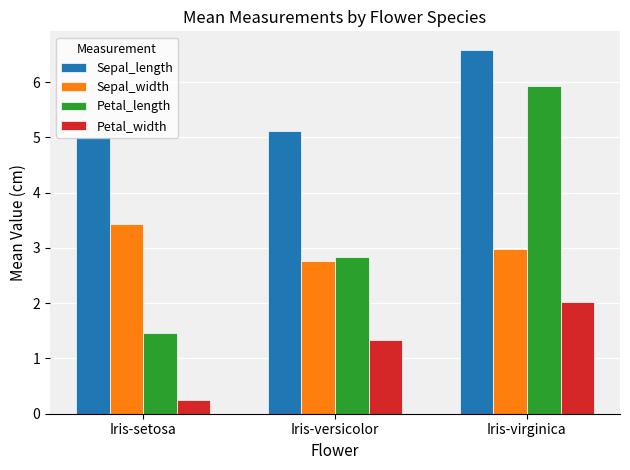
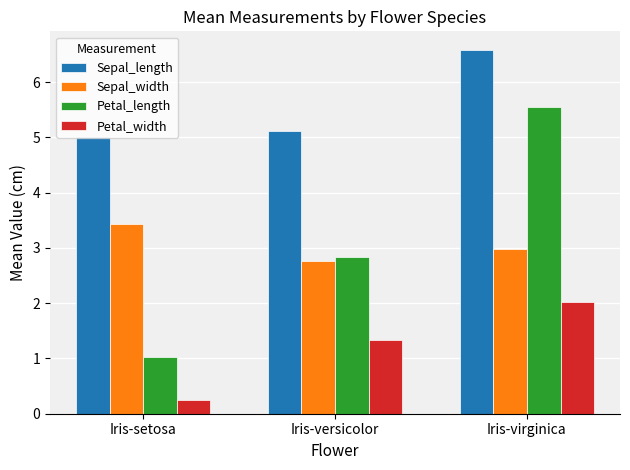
  {
    "Sepal_length": {
      "Iris-versicolor": 5.1,
      "Iris-virginica": 6.6
    },
    "Sepal_width": {
      "Iris-setosa": 3.4,
      "Iris-versicolor": 2.8,
      "Iris-virginica": 3.0
    },
    "Petal_length": {
-     "Iris-setosa": 1.5,
+     "Iris-setosa": 1.0,
      "Iris-versicolor": 2.8,
-     "Iris-virginica": 5.9
+     "Iris-virginica": 5.6
    },
    "Petal_width": {
      "Iris-setosa": 0.2,
      "Iris-versicolor": 1.3,
      "Iris-virginica": 2.0
    }
  }
